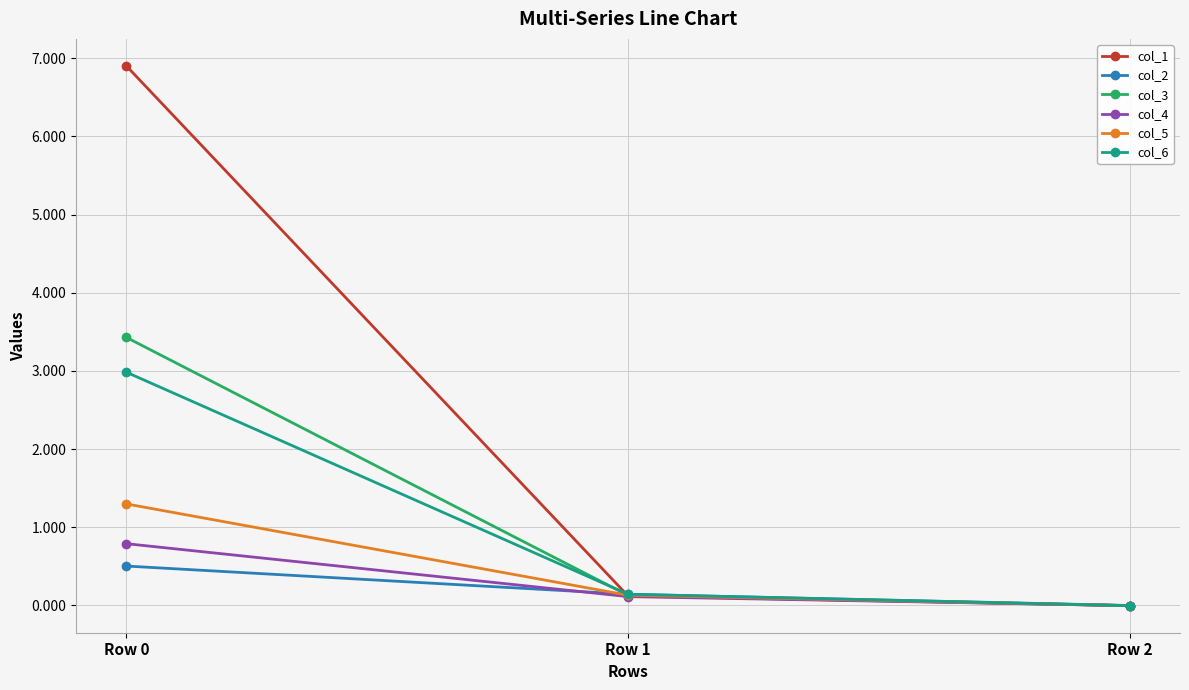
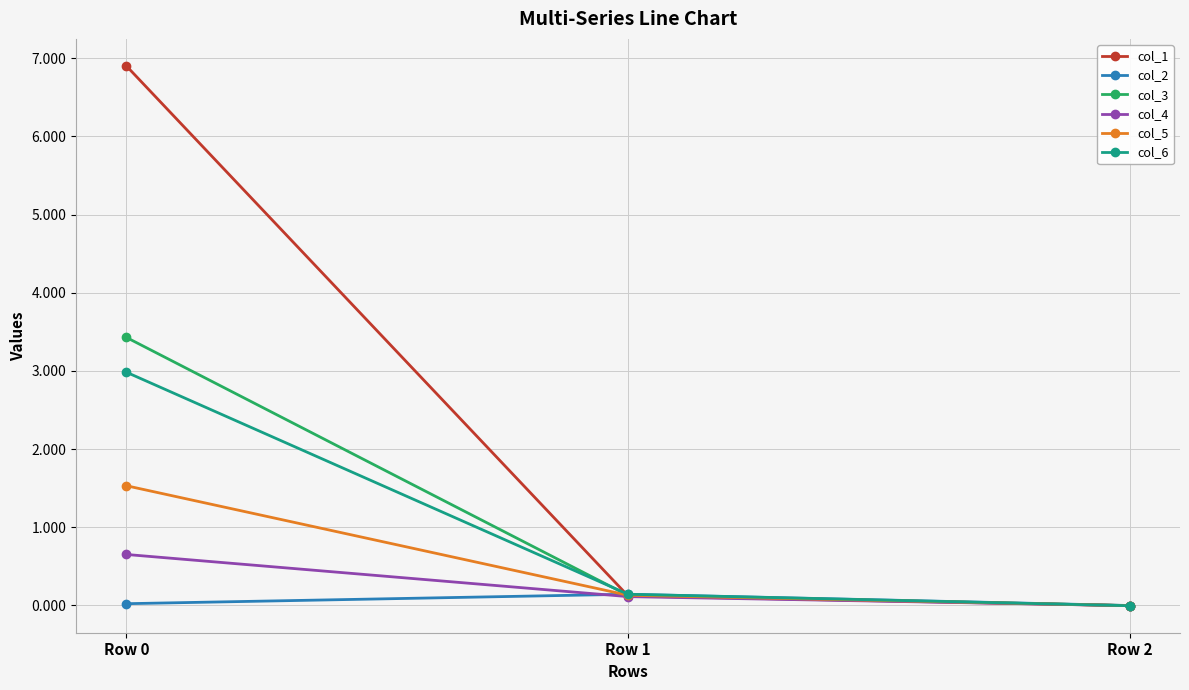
  {
    "col_1": {
      "Row 0": 6.9
    },
    "col_2": {
-     "Row 0": 0.5
+     "Row 0": 0.0
    },
    "col_4": {
-     "Row 0": 0.8
+     "Row 0": 0.7
    },
    "col_5": {
-     "Row 0": 1.3
+     "Row 0": 1.5
    }
  }
